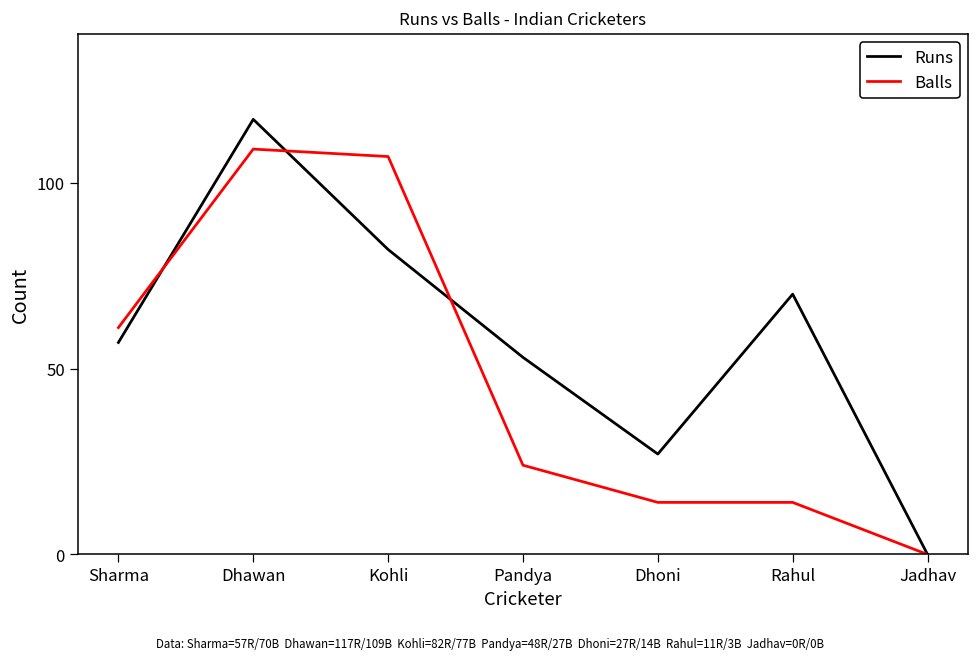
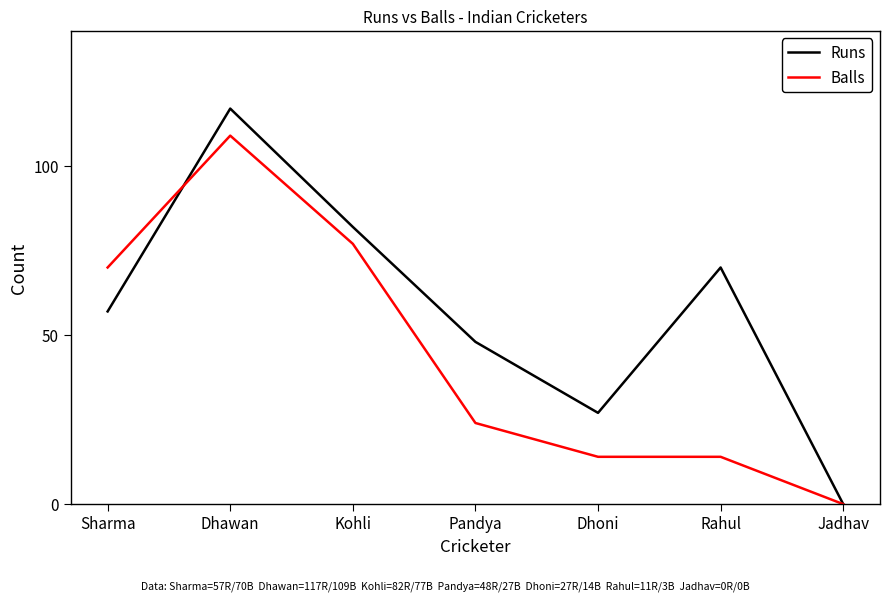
  {
    "Runs": {
      "Sharma": 57,
      "Dhawan": 117,
      "Kohli": 82,
-     "Pandya": 53,
+     "Pandya": 48,
      "Dhoni": 27,
      "Rahul": 70
    },
    "Balls": {
-     "Sharma": 61,
+     "Sharma": 70,
      "Dhawan": 109,
-     "Kohli": 107,
+     "Kohli": 77,
      "Pandya": 24,
      "Dhoni": 14,
      "Rahul": 14
    }
  }
